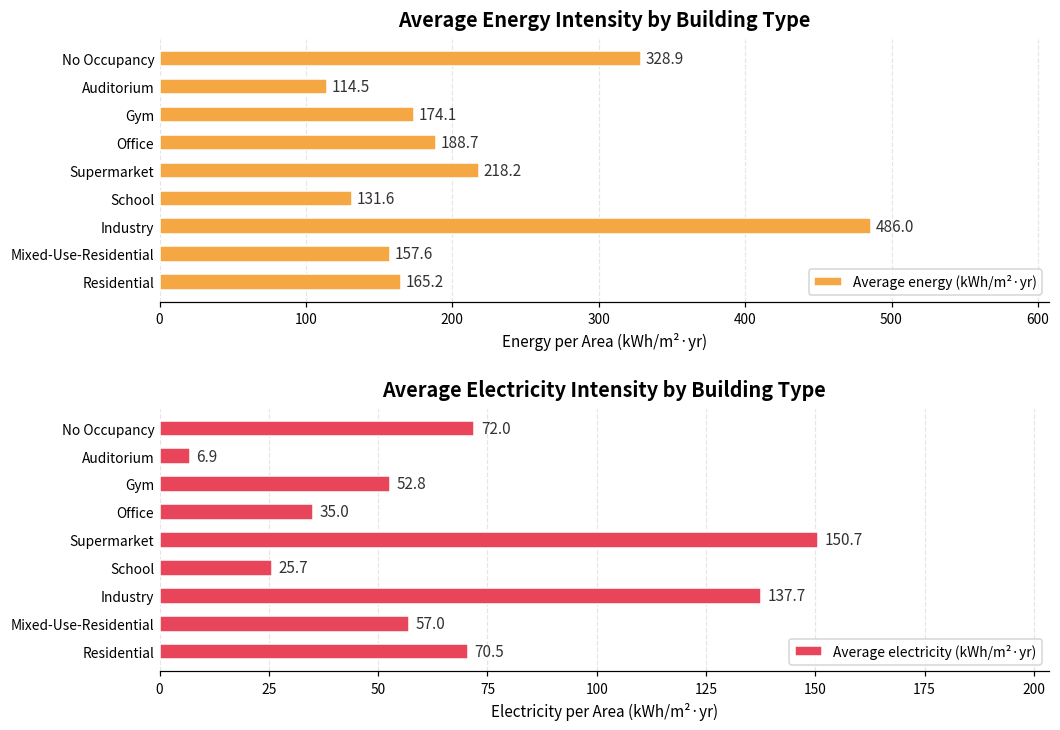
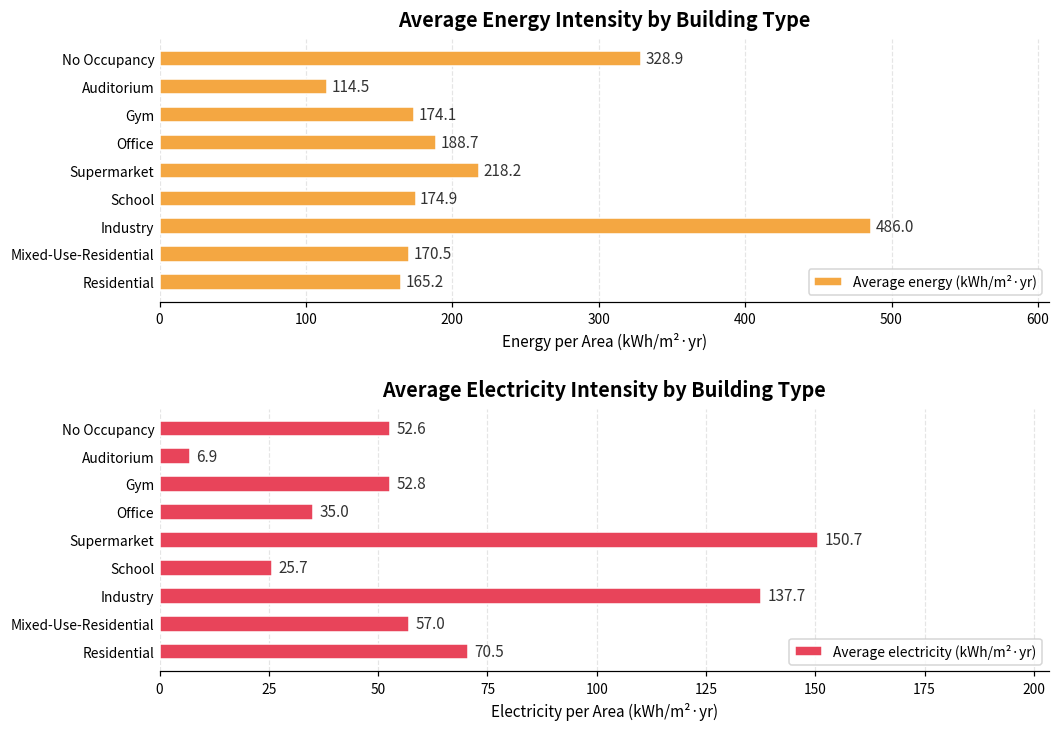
  {
    "Average Energy Intensity by Building Type": {
      "No Occupancy": 328.9,
      "Auditorium": 114.5,
      "Gym": 174.1,
      "Office": 188.7,
      "Supermarket": 218.2,
-     "School": 131.6,
+     "School": 174.9,
      "Industry": 486.0,
-     "Mixed-Use-Residential": 157.6,
+     "Mixed-Use-Residential": 170.5,
      "Residential": 165.2
    },
    "Average Electricity Intensity by Building Type": {
-     "No Occupancy": 72.0,
+     "No Occupancy": 52.6,
      "Auditorium": 6.9,
      "Gym": 52.8,
      "Office": 35.0,
      "Supermarket": 150.7,
      "School": 25.7,
      "Industry": 137.7,
      "Mixed-Use-Residential": 57.0,
      "Residential": 70.5
    }
  }
